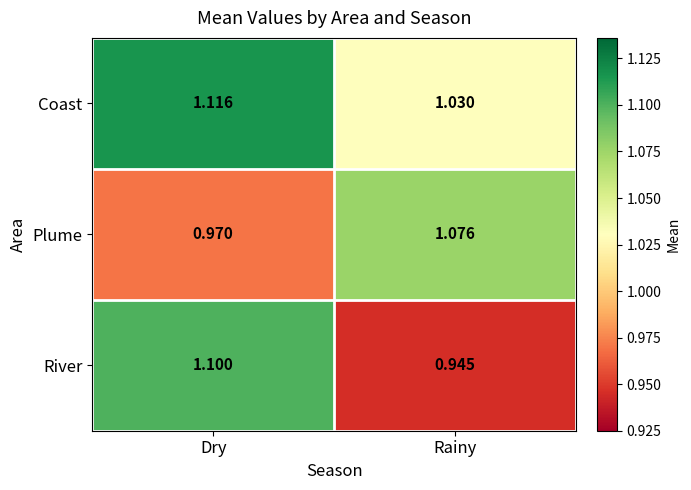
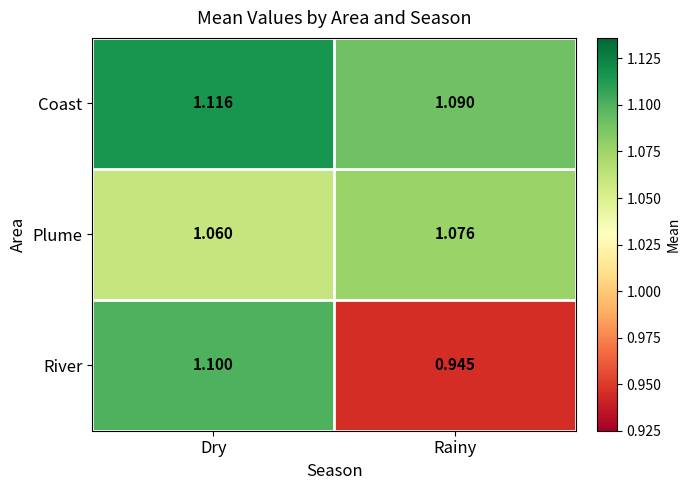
  {
    "Coast": {
      "Dry": 1.116,
-     "Rainy": 1.030
+     "Rainy": 1.090
    },
    "Plume": {
-     "Dry": 0.970,
+     "Dry": 1.060,
      "Rainy": 1.076
    },
    "River": {
      "Dry": 1.100,
      "Rainy": 0.945
    }
  }
